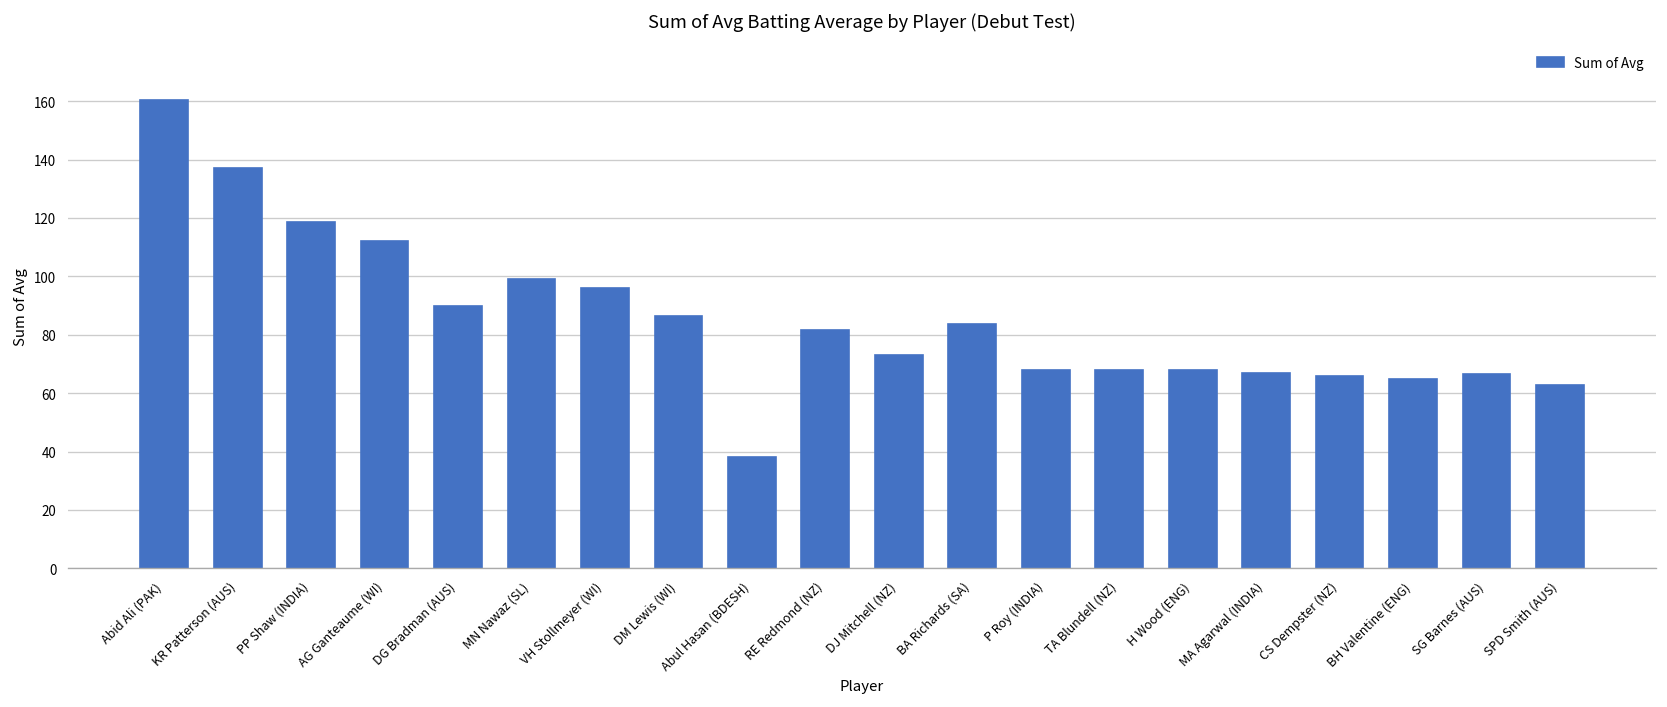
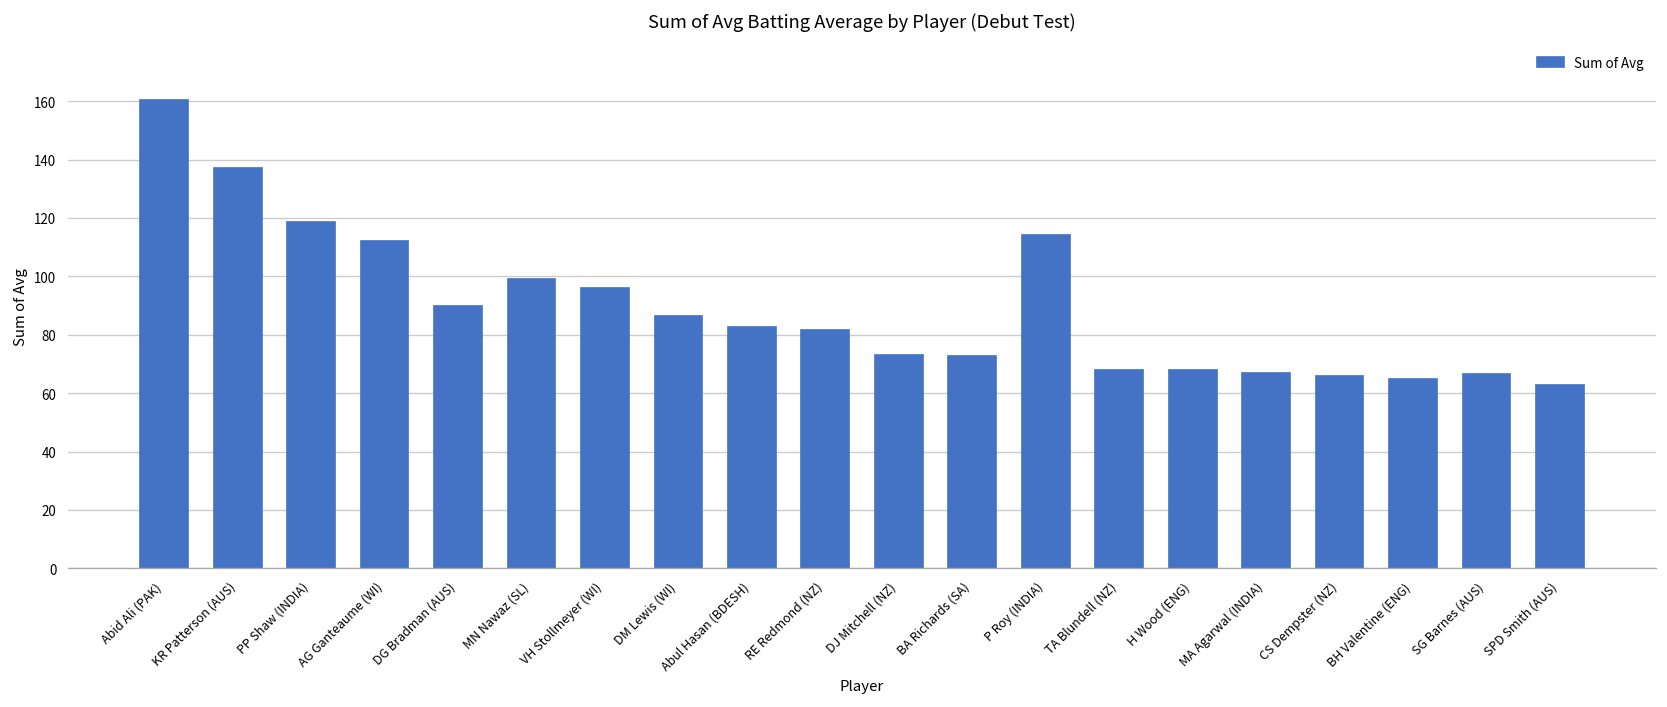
  {
    "Abid Ali (PAK)": 161,
    "KR Patterson (AUS)": 137,
    "PP Shaw (INDIA)": 119,
    "AG Ganteaume (WI)": 112,
    "DG Bradman (AUS)": 90,
    "MN Nawaz (SL)": 99,
    "VH Stollmeyer (WI)": 96,
    "DM Lewis (WI)": 86,
-   "Abul Hasan (BDESH)": 38,
+   "Abul Hasan (BDESH)": 83,
    "RE Redmond (NZ)": 82,
    "DJ Mitchell (NZ)": 73,
-   "BA Richards (SA)": 84,
-   "P Roy (INDIA)": 68,
+   "BA Richards (SA)": 73,
+   "P Roy (INDIA)": 114,
    "TA Blundell (NZ)": 68,
    "H Wood (ENG)": 68,
    "MA Agarwal (INDIA)": 67,
    "CS Dempster (NZ)": 66,
    "BH Valentine (ENG)": 65,
    "SG Barnes (AUS)": 66,
    "SPD Smith (AUS)": 63
  }
